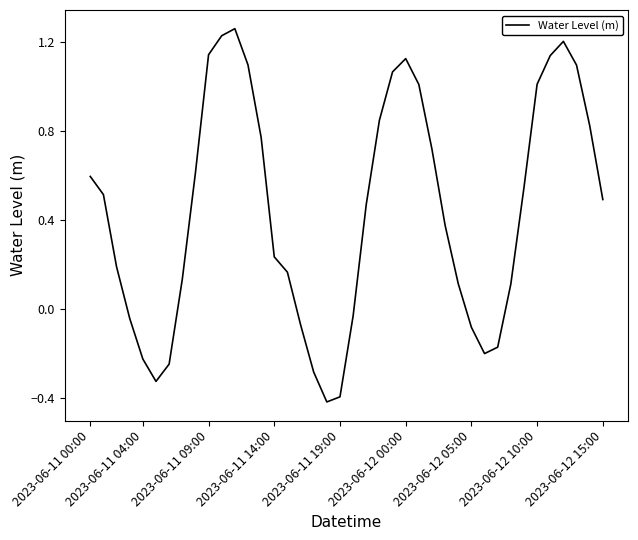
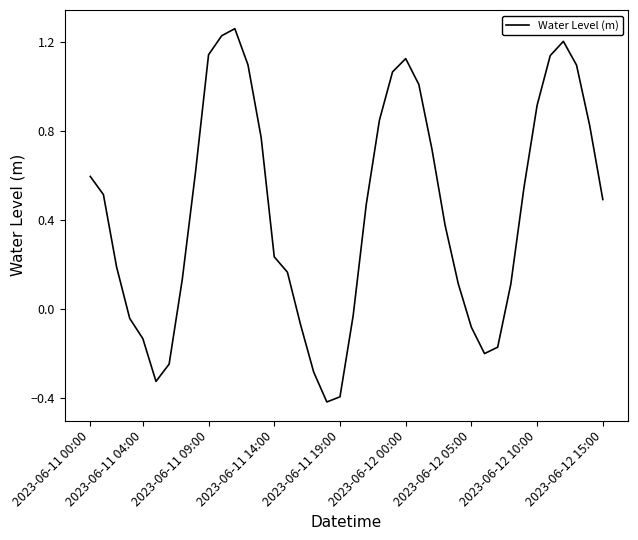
  {
    "2023-06-11 00:00": 0.60,
-   "2023-06-11 04:00": -0.23,
+   "2023-06-11 04:00": -0.13,
    "2023-06-11 09:00": 1.14,
    "2023-06-11 14:00": 0.23,
    "2023-06-11 19:00": -0.40,
    "2023-06-12 00:00": 1.13,
    "2023-06-12 05:00": -0.08,
-   "2023-06-12 10:00": 1.01,
+   "2023-06-12 10:00": 0.92,
    "2023-06-12 15:00": 0.49
  }
